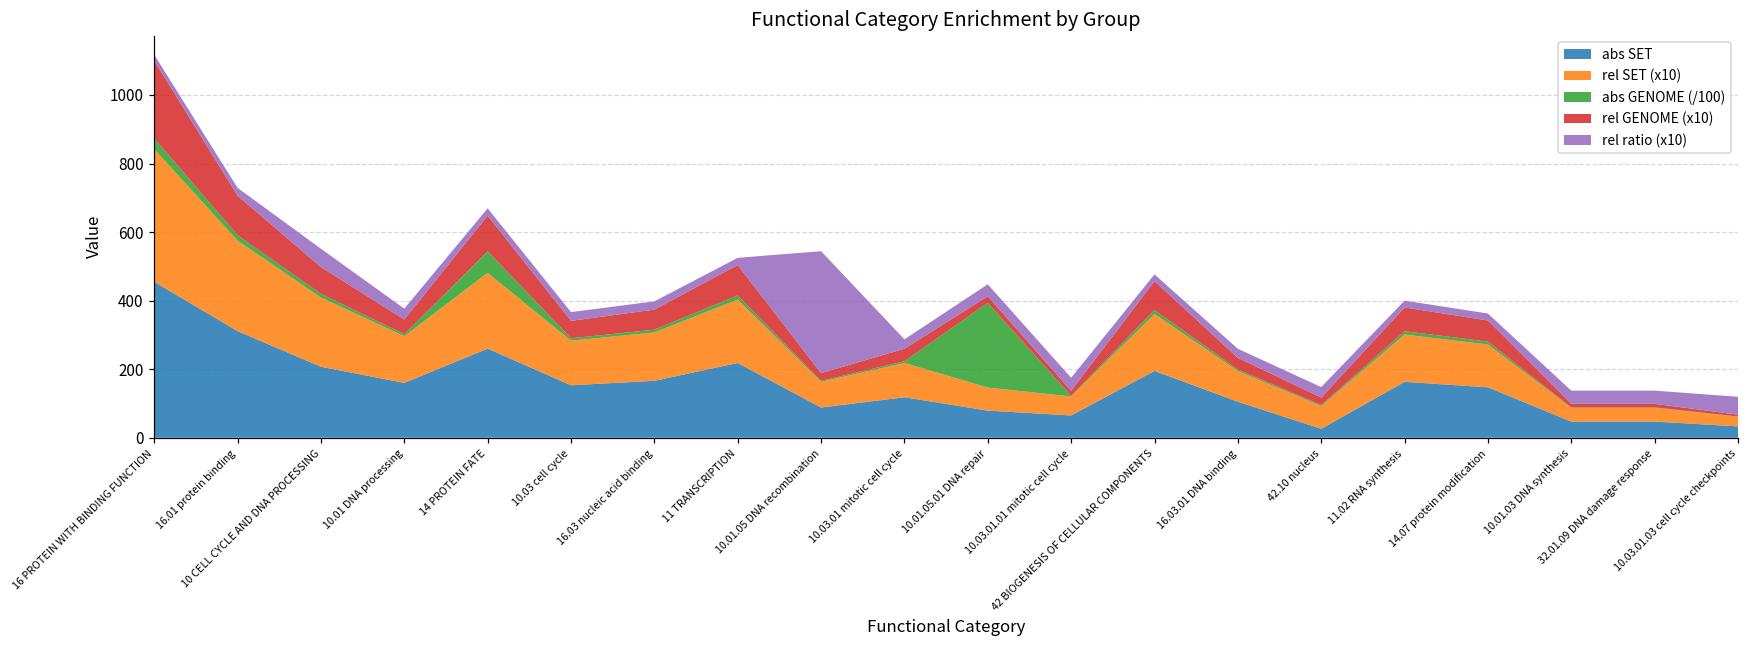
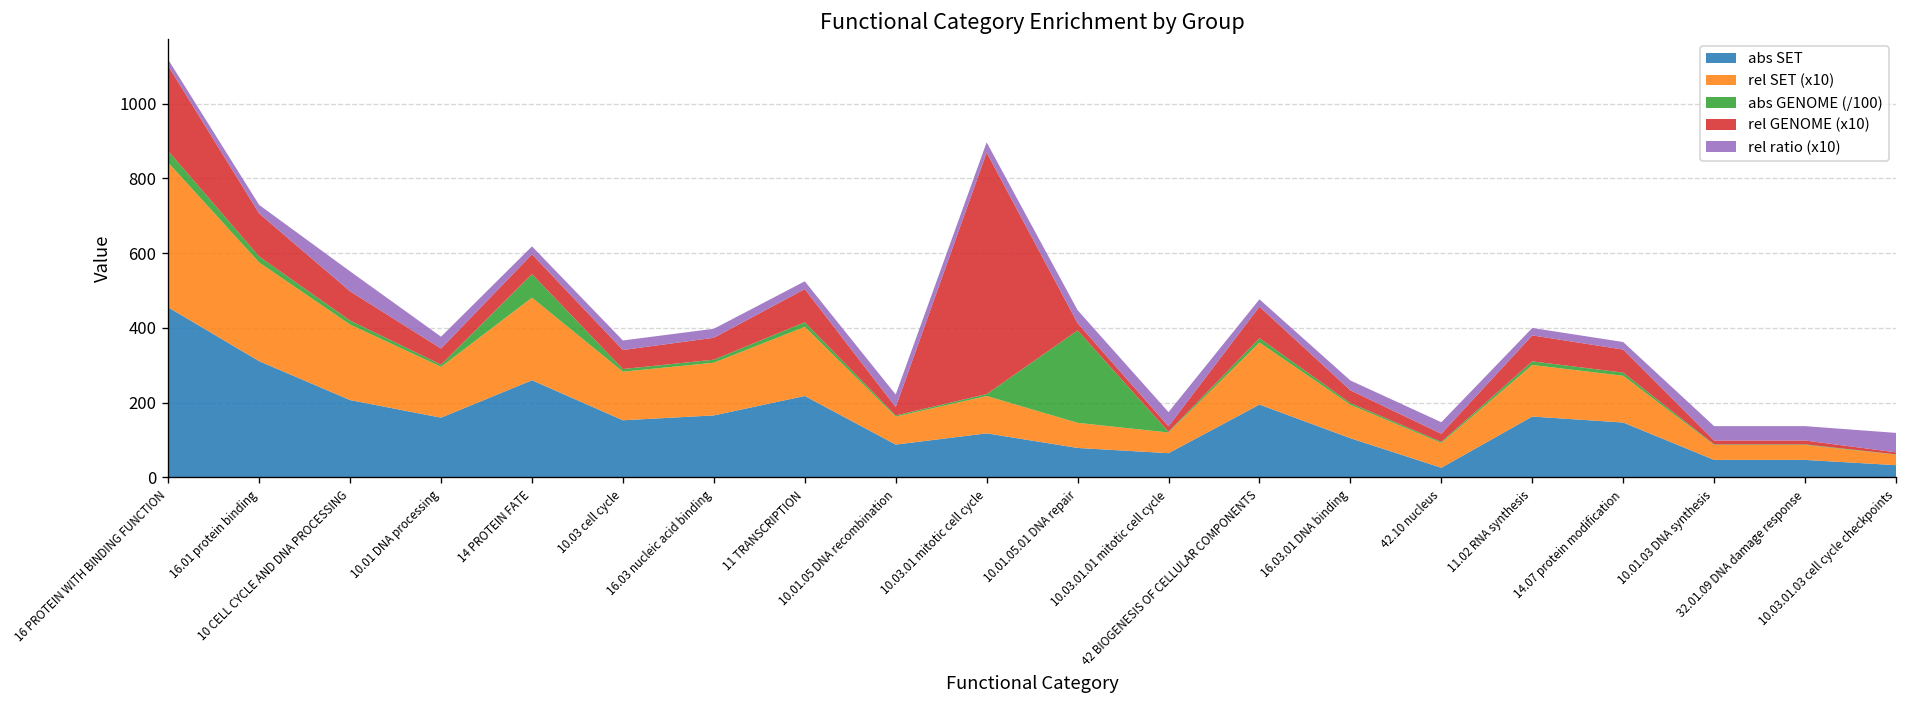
  {
    "abs SET": {
      "16 PROTEIN WITH BINDING FUNCTION": 460,
      "16.01 protein binding": 310,
      "10 CELL CYCLE AND DNA PROCESSING": 210,
      "10.01 DNA processing": 160,
      "14 PROTEIN FATE": 260,
      "10.03 cell cycle": 150,
      "16.03 nucleic acid binding": 170,
      "11 TRANSCRIPTION": 220,
      "10.01.05 DNA recombination": 90,
      "10.03.01 mitotic cell cycle": 120,
      "10.01.05.01 DNA repair": 80,
      "10.03.01.01 mitotic cell cycle": 70,
      "42 BIOGENESIS OF CELLULAR COMPONENTS": 200,
      "16.03.01 DNA binding": 110,
      "42.10 nucleus": 30,
      "11.02 RNA synthesis": 160,
      "14.07 protein modification": 150,
      "10.01.03 DNA synthesis": 50,
      "32.01.09 DNA damage response": 50,
      "10.03.01.03 cell cycle checkpoints": 30
    },
    "rel SET (x10)": {
      "16 PROTEIN WITH BINDING FUNCTION": 390,
      "16.01 protein binding": 260,
      "10 CELL CYCLE AND DNA PROCESSING": 200,
      "14 PROTEIN FATE": 220,
      "16.03 nucleic acid binding": 140,
      "11 TRANSCRIPTION": 190,
      "10.01.05.01 DNA repair": 70,
      "42 BIOGENESIS OF CELLULAR COMPONENTS": 170,
      "11.02 RNA synthesis": 140,
      "14.07 protein modification": 130
    },
    "abs GENOME (/100)": {
      "16 PROTEIN WITH BINDING FUNCTION": 30,
      "16.01 protein binding": 20,
      "10 CELL CYCLE AND DNA PROCESSING": 10,
      "14 PROTEIN FATE": 60,
      "16.03 nucleic acid binding": 10,
      "11 TRANSCRIPTION": 10,
      "10.01.05.01 DNA repair": 250,
      "42 BIOGENESIS OF CELLULAR COMPONENTS": 10,
      "11.02 RNA synthesis": 10,
      "14.07 protein modification": 10
    },
    "rel GENOME (x10)": {
      "16 PROTEIN WITH BINDING FUNCTION": 230,
      "16.01 protein binding": 120,
      "10 CELL CYCLE AND DNA PROCESSING": 80,
      "10.01 DNA processing": 40,
-     "14 PROTEIN FATE": 100,
+     "14 PROTEIN FATE": 50,
      "10.03 cell cycle": 50,
      "16.03 nucleic acid binding": 60,
      "11 TRANSCRIPTION": 90,
      "10.01.05 DNA recombination": 20,
-     "10.03.01 mitotic cell cycle": 40,
+     "10.03.01 mitotic cell cycle": 650,
      "10.01.05.01 DNA repair": 20,
      "10.03.01.01 mitotic cell cycle": 10,
      "42 BIOGENESIS OF CELLULAR COMPONENTS": 80,
      "16.03.01 DNA binding": 30,
      "42.10 nucleus": 20,
      "11.02 RNA synthesis": 70,
      "14.07 protein modification": 60,
      "10.01.03 DNA synthesis": 10,
      "32.01.09 DNA damage response": 10
    },
    "rel ratio (x10)": {
      "16 PROTEIN WITH BINDING FUNCTION": 20,
      "16.01 protein binding": 20,
      "10 CELL CYCLE AND DNA PROCESSING": 50,
      "10.01 DNA processing": 30,
      "14 PROTEIN FATE": 20,
      "10.03 cell cycle": 30,
      "16.03 nucleic acid binding": 20,
      "11 TRANSCRIPTION": 20,
-     "10.01.05 DNA recombination": 360,
+     "10.01.05 DNA recombination": 30,
      "10.03.01 mitotic cell cycle": 30,
      "10.01.05.01 DNA repair": 30,
      "10.03.01.01 mitotic cell cycle": 40,
      "42 BIOGENESIS OF CELLULAR COMPONENTS": 20,
      "16.03.01 DNA binding": 30,
      "42.10 nucleus": 30,
      "11.02 RNA synthesis": 20,
      "14.07 protein modification": 20,
      "10.01.03 DNA synthesis": 40,
      "32.01.09 DNA damage response": 40,
      "10.03.01.03 cell cycle checkpoints": 50
    }
  }
